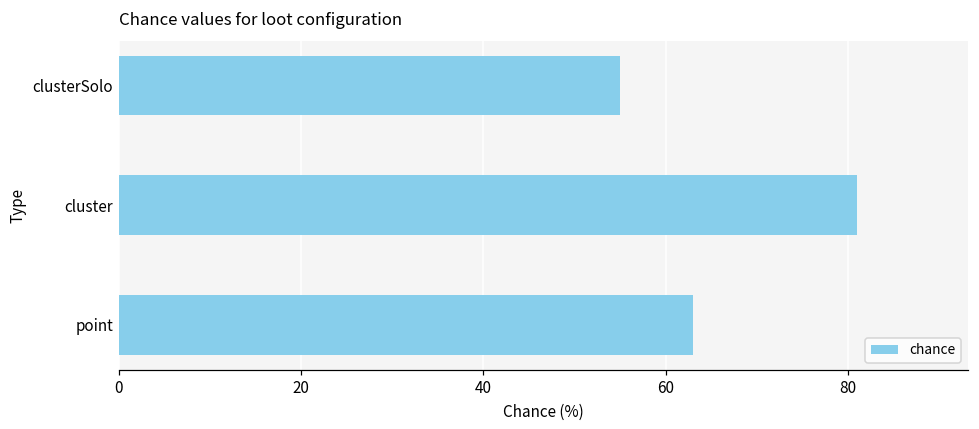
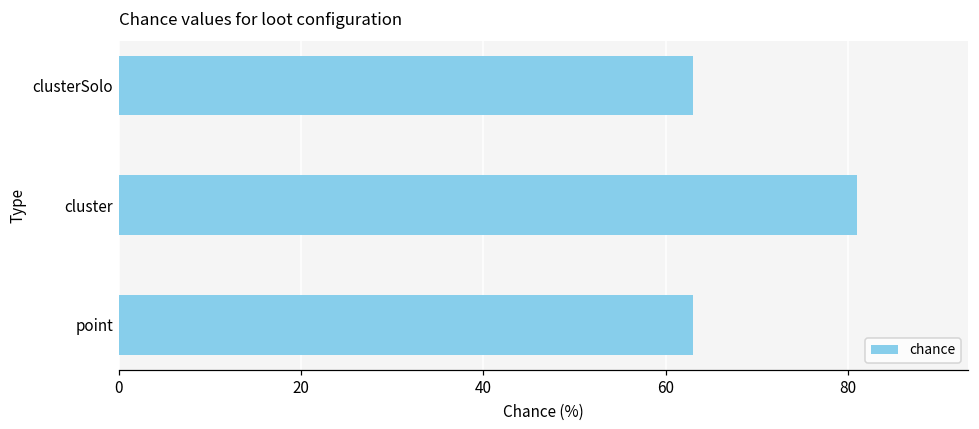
  {
-   "clusterSolo": 55,
+   "clusterSolo": 63,
    "cluster": 81,
    "point": 63
  }
